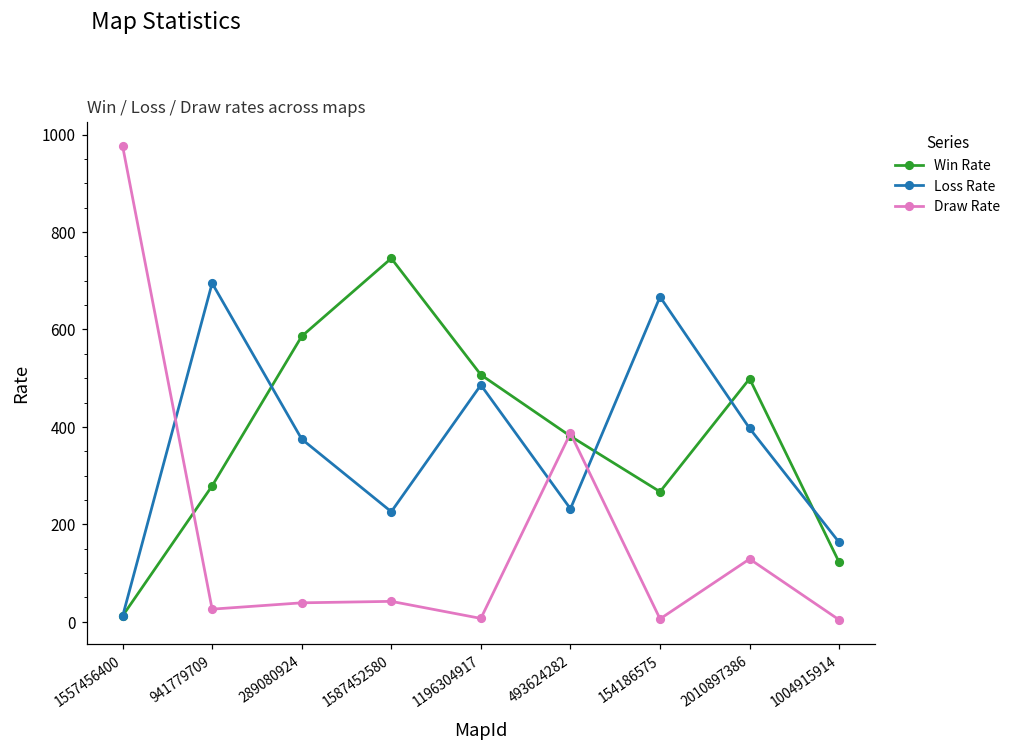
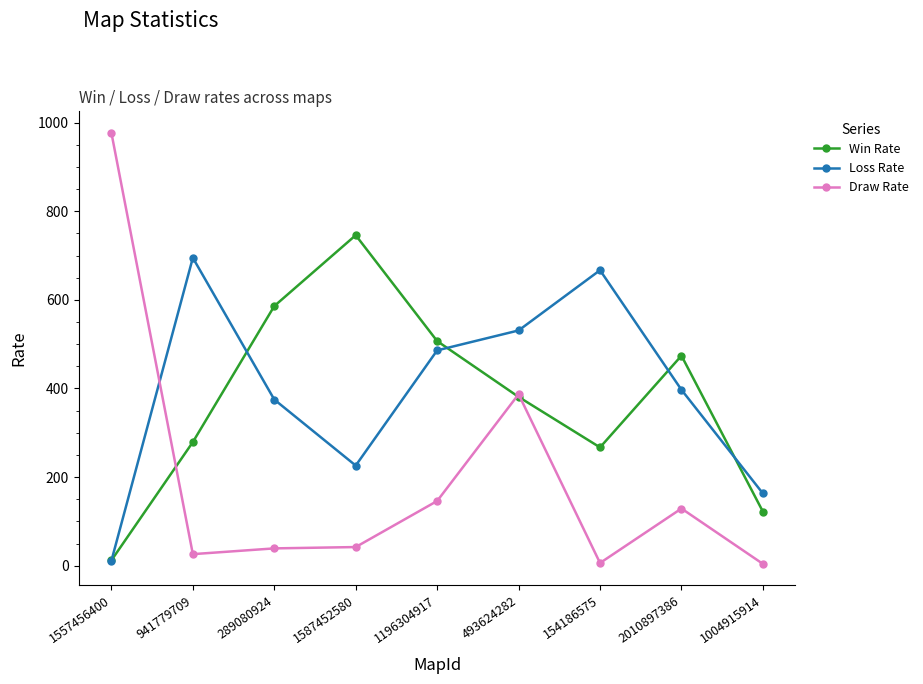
  {
    "Win Rate": {
      "941779709": 280,
      "289080924": 590,
      "1587452580": 750,
      "1196304917": 510,
      "493624282": 380,
      "154186575": 270,
-     "2010897386": 500,
+     "2010897386": 470,
      "1004915914": 120
    },
    "Loss Rate": {
      "941779709": 700,
      "289080924": 380,
      "1587452580": 230,
      "1196304917": 490,
-     "493624282": 230,
+     "493624282": 530,
      "154186575": 670,
      "2010897386": 400,
      "1004915914": 160
    },
    "Draw Rate": {
      "1557456400": 980,
      "941779709": 30,
      "289080924": 40,
      "1587452580": 40,
-     "1196304917": 10,
+     "1196304917": 150,
      "493624282": 390,
      "154186575": 10,
      "2010897386": 130,
      "1004915914": 0
    }
  }
